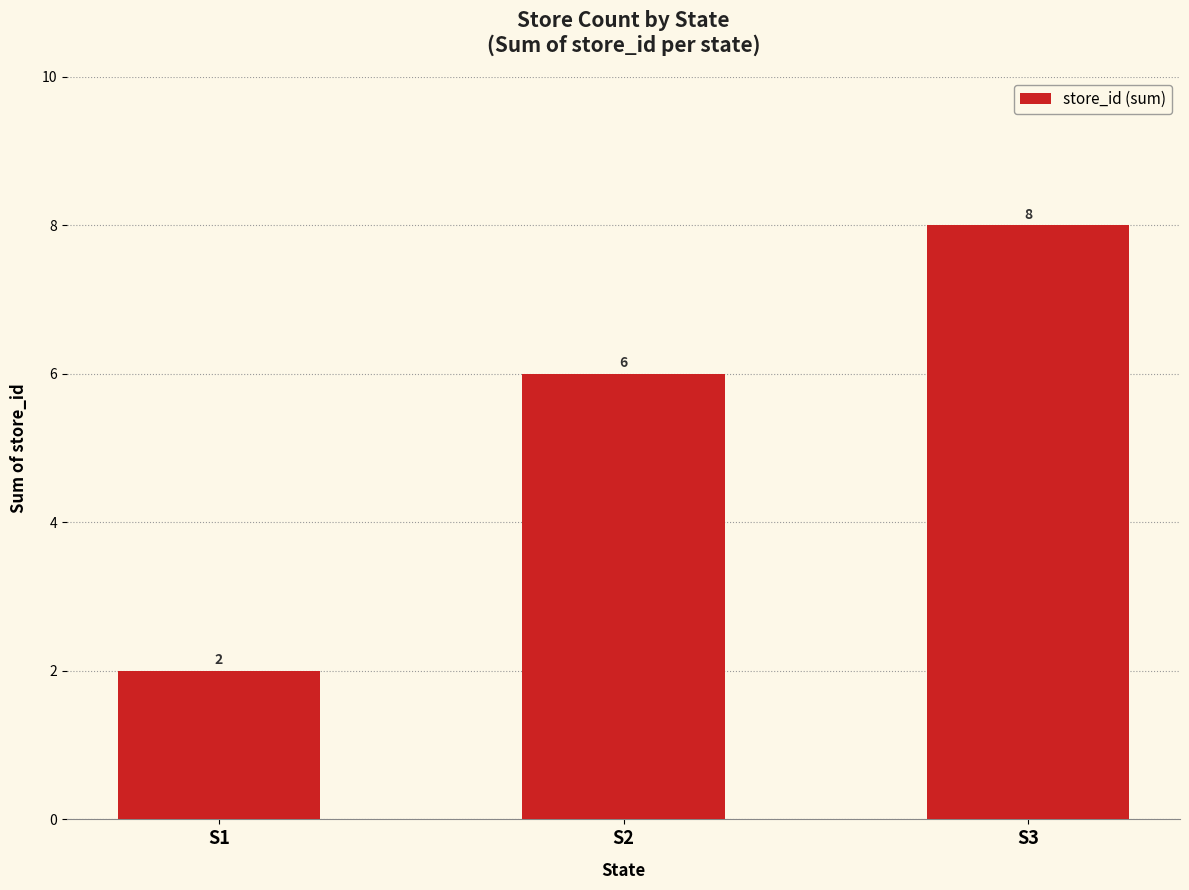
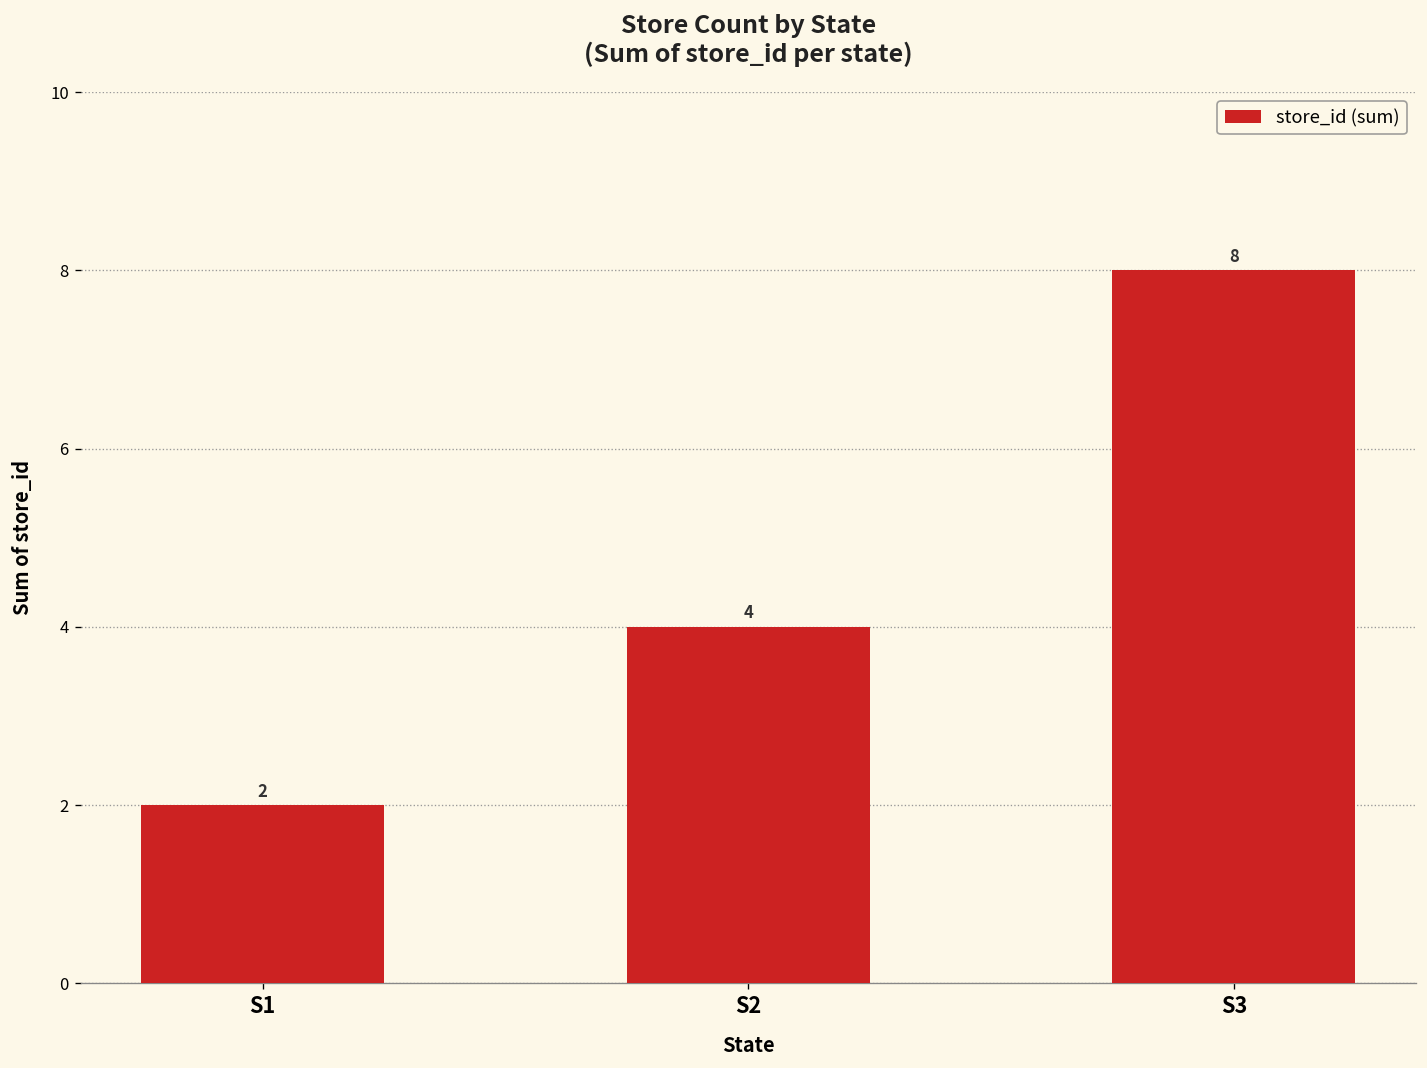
  {
    "S1": 2,
-   "S2": 6,
+   "S2": 4,
    "S3": 8
  }
